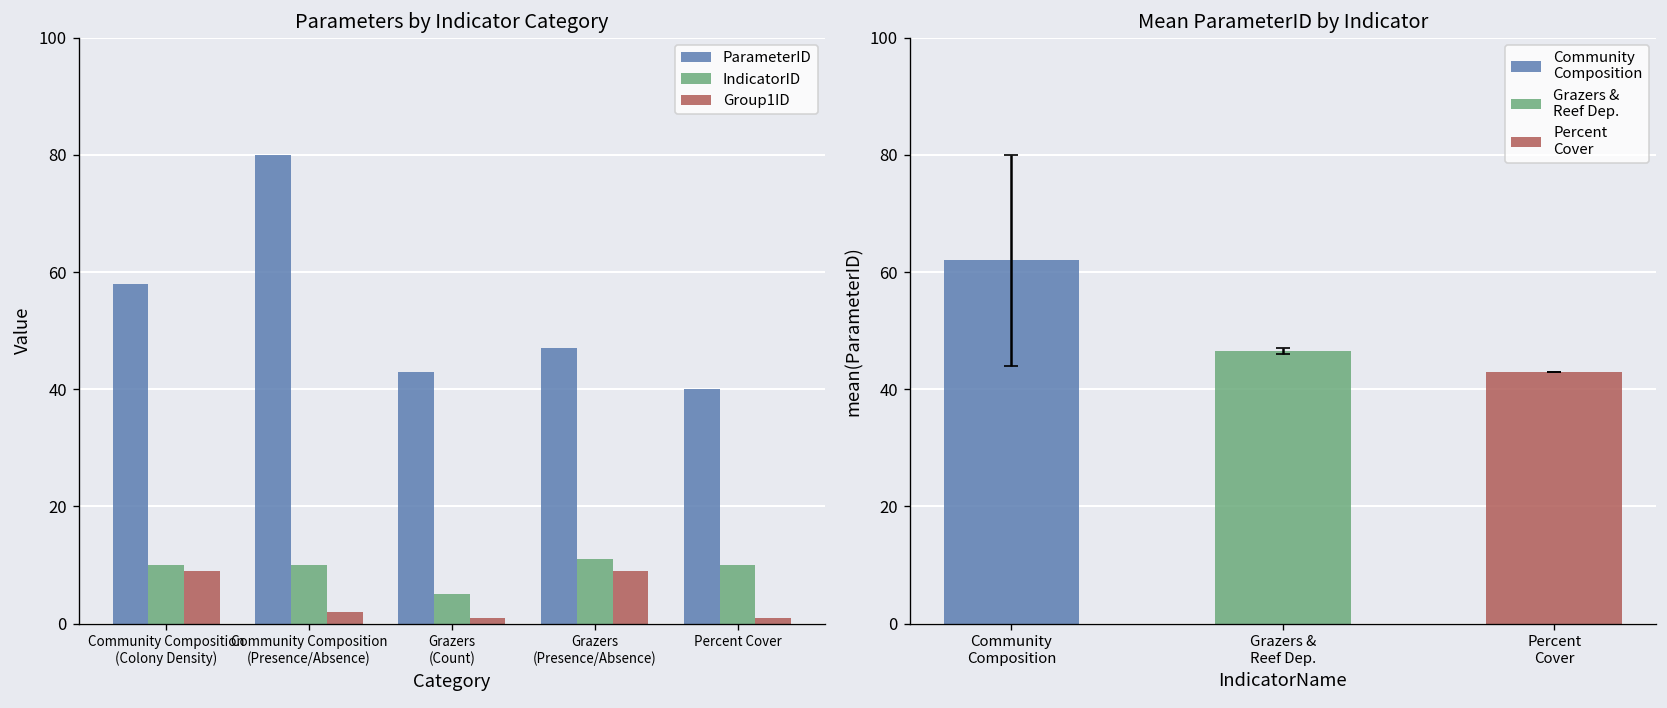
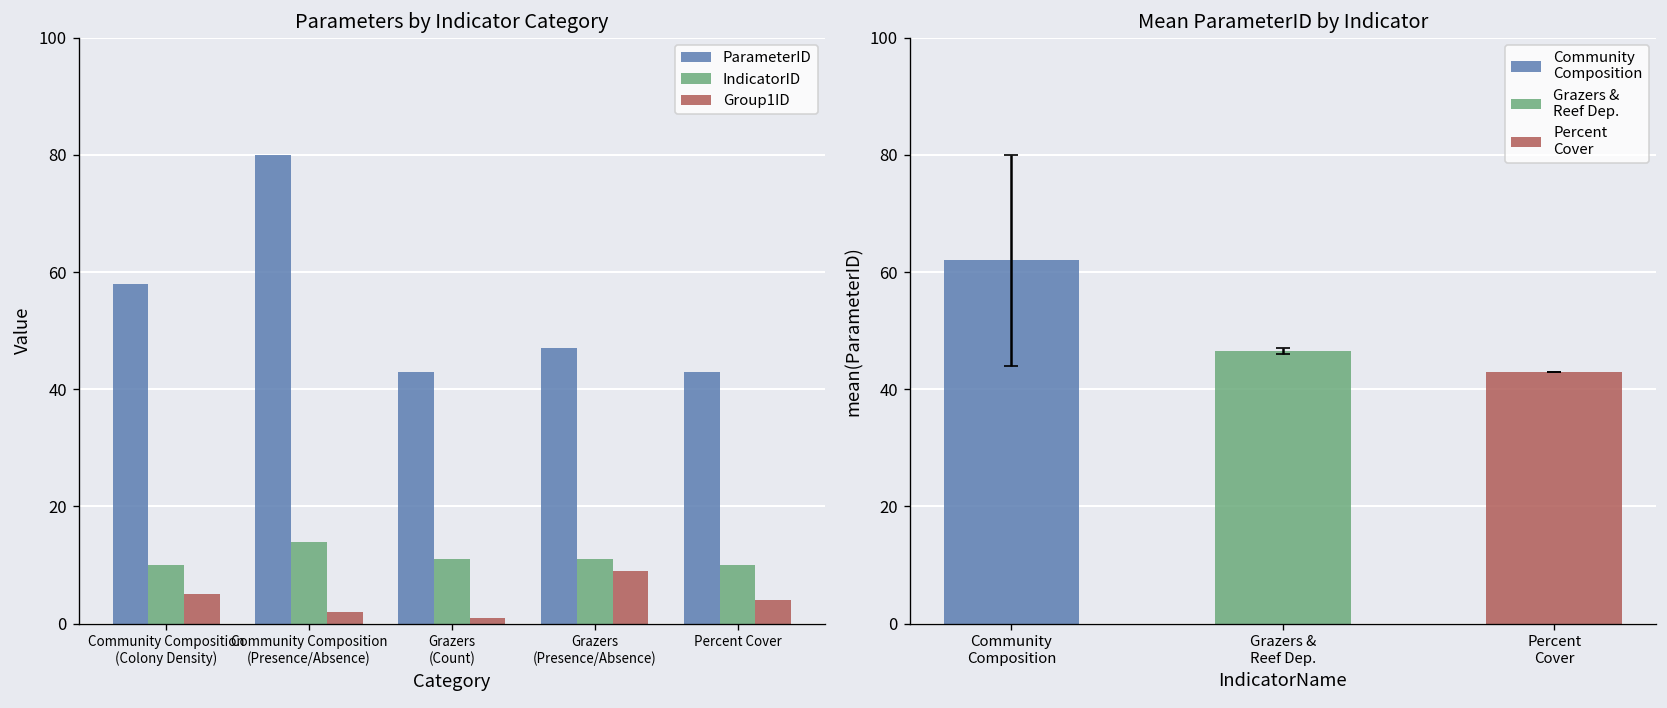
  {
    "Parameters by Indicator Category": {
      "ParameterID": {
        "Community Composition (Colony Density)": 58,
        "Community Composition (Presence/Absence)": 80,
        "Grazers (Count)": 43,
        "Grazers (Presence/Absence)": 47,
-       "Percent Cover": 40
+       "Percent Cover": 43
      },
      "IndicatorID": {
        "Community Composition (Colony Density)": 10,
-       "Community Composition (Presence/Absence)": 10,
-       "Grazers (Count)": 5,
+       "Community Composition (Presence/Absence)": 14,
+       "Grazers (Count)": 11,
        "Grazers (Presence/Absence)": 11,
        "Percent Cover": 10
      },
      "Group1ID": {
-       "Community Composition (Colony Density)": 9,
+       "Community Composition (Colony Density)": 5,
        "Community Composition (Presence/Absence)": 2,
        "Grazers (Count)": 1,
        "Grazers (Presence/Absence)": 9,
-       "Percent Cover": 1
+       "Percent Cover": 4
      }
    }
  }
